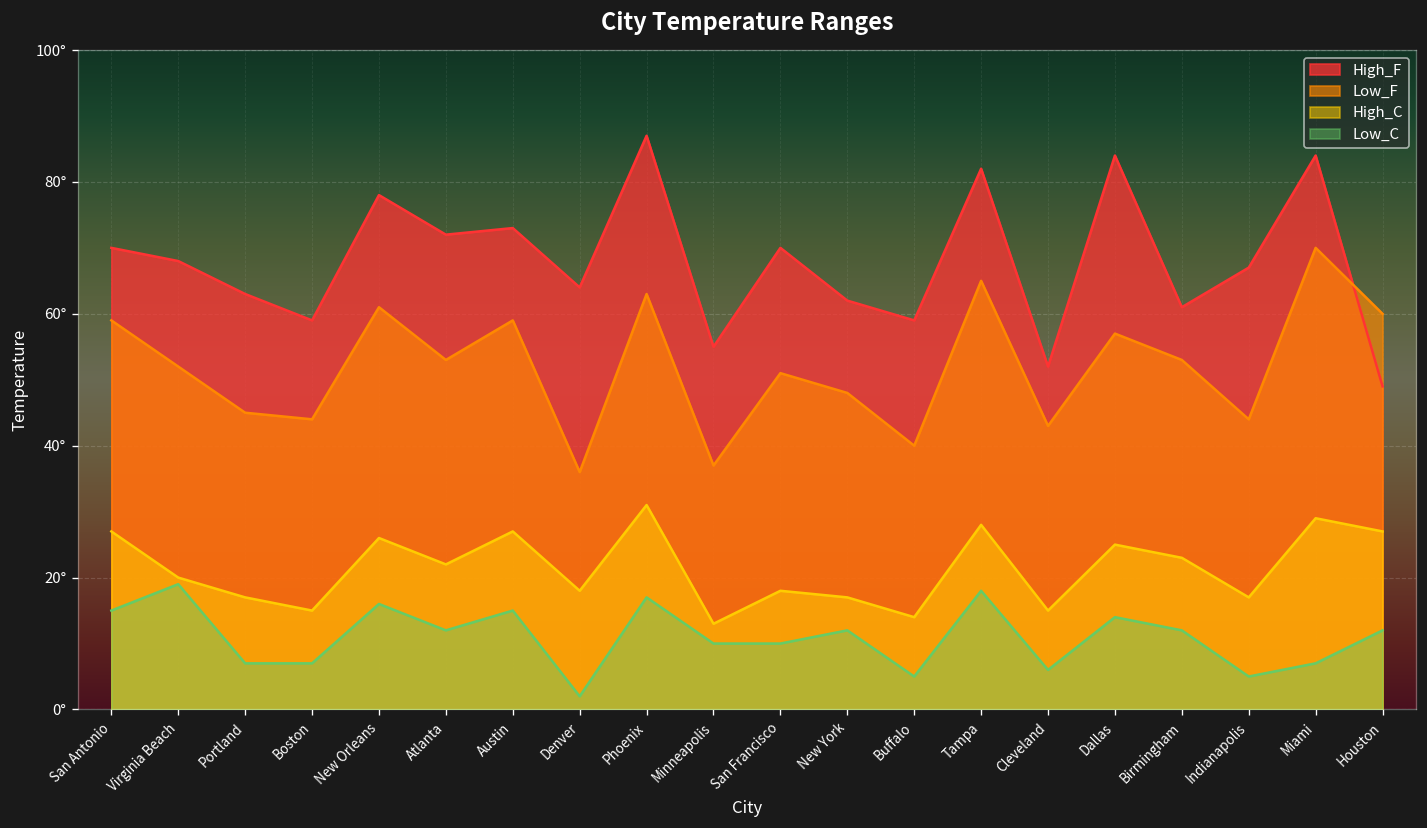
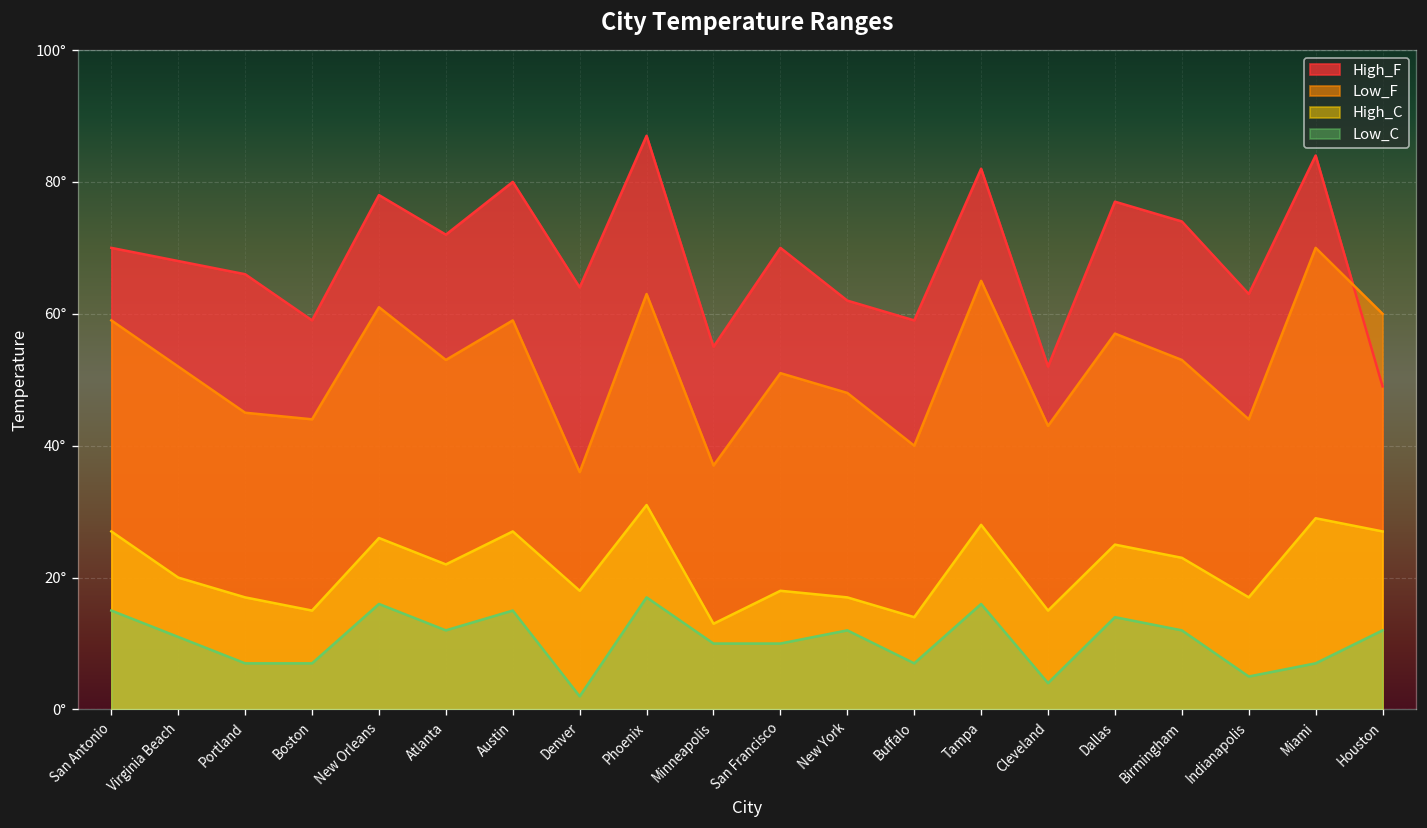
  {
    "High_F": {
      "San Antonio": "70°",
      "Virginia Beach": "68°",
-     "Portland": "63°",
+     "Portland": "66°",
      "Boston": "59°",
      "New Orleans": "78°",
      "Atlanta": "72°",
-     "Austin": "73°",
+     "Austin": "80°",
      "Denver": "64°",
      "Phoenix": "87°",
      "Minneapolis": "55°",
      "San Francisco": "70°",
      "New York": "62°",
      "Buffalo": "59°",
      "Tampa": "82°",
      "Cleveland": "52°",
-     "Dallas": "84°",
-     "Birmingham": "61°",
-     "Indianapolis": "67°",
+     "Dallas": "77°",
+     "Birmingham": "74°",
+     "Indianapolis": "63°",
      "Miami": "84°",
      "Houston": "49°"
    },
    "Low_C": {
      "San Antonio": "15°",
-     "Virginia Beach": "19°",
+     "Virginia Beach": "11°",
      "Portland": "7°",
      "Boston": "7°",
      "New Orleans": "16°",
      "Atlanta": "12°",
      "Austin": "15°",
      "Denver": "2°",
      "Phoenix": "17°",
      "Minneapolis": "10°",
      "San Francisco": "10°",
      "New York": "12°",
-     "Buffalo": "5°",
-     "Tampa": "18°",
-     "Cleveland": "6°",
+     "Buffalo": "7°",
+     "Tampa": "16°",
+     "Cleveland": "4°",
      "Dallas": "14°",
      "Birmingham": "12°",
      "Indianapolis": "5°",
      "Miami": "7°",
      "Houston": "12°"
    }
  }
